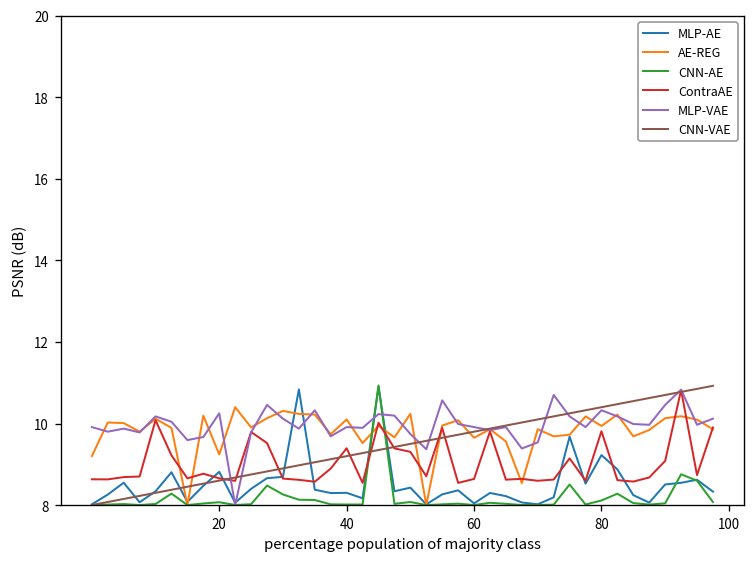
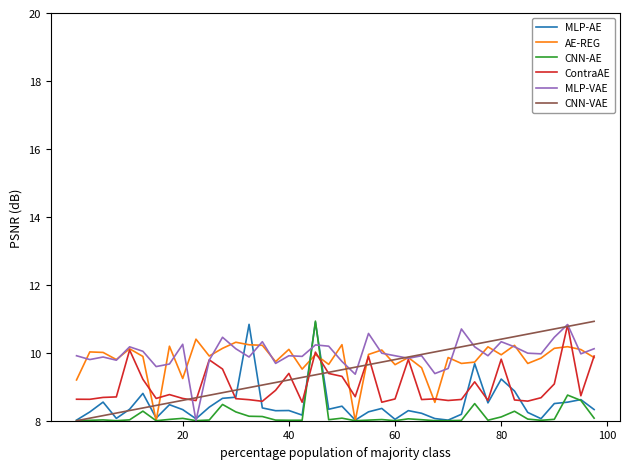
  {
    "MLP-AE": {
-     "20": 8.8,
+     "20": 8.3,
      "40": 8.3,
      "80": 9.2
    },
    "AE-REG": {
      "20": 9.2,
      "40": 10.1,
      "60": 9.6,
      "80": 9.9
    },
    "CNN-AE": {
      "20": 8.1,
      "40": 8.0,
      "80": 8.1
    },
    "ContraAE": {
      "40": 9.4,
      "60": 8.6,
      "80": 9.8
    },
    "MLP-VAE": {
      "20": 10.2,
      "40": 9.9,
      "60": 9.9
    },
    "CNN-VAE": {
      "40": 9.2,
      "60": 9.8
    }
  }
